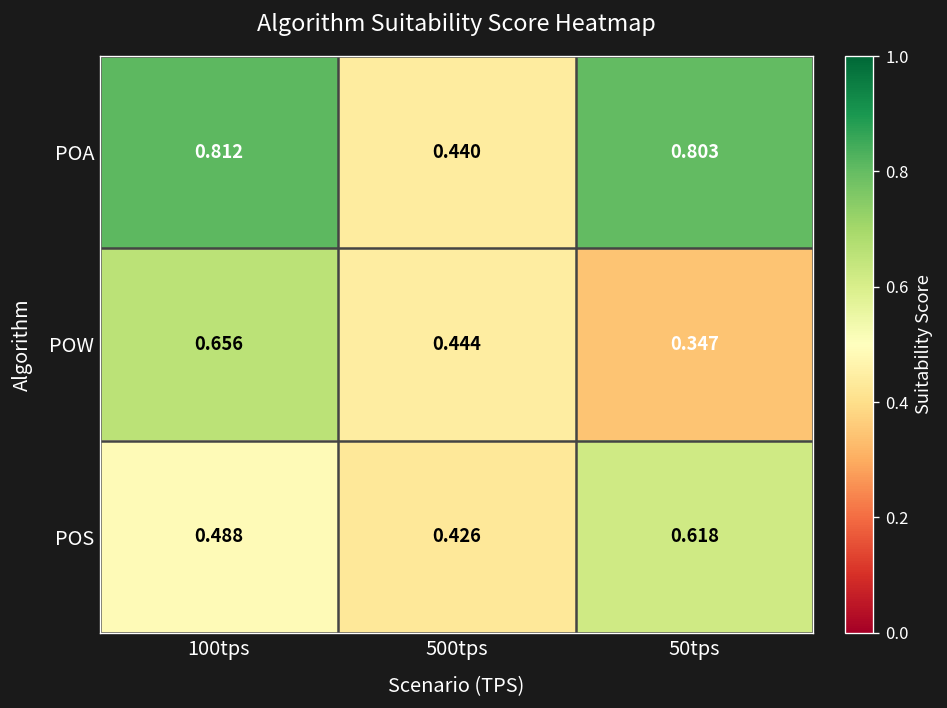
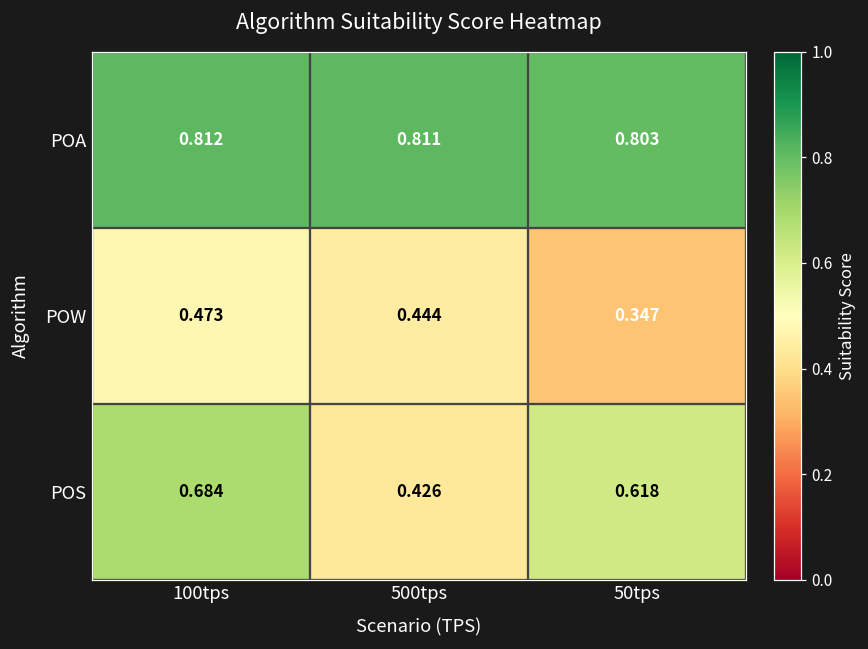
  {
    "POA": {
      "100tps": 0.812,
-     "500tps": 0.440,
+     "500tps": 0.811,
      "50tps": 0.803
    },
    "POW": {
-     "100tps": 0.656,
+     "100tps": 0.473,
      "500tps": 0.444,
      "50tps": 0.347
    },
    "POS": {
-     "100tps": 0.488,
+     "100tps": 0.684,
      "500tps": 0.426,
      "50tps": 0.618
    }
  }
